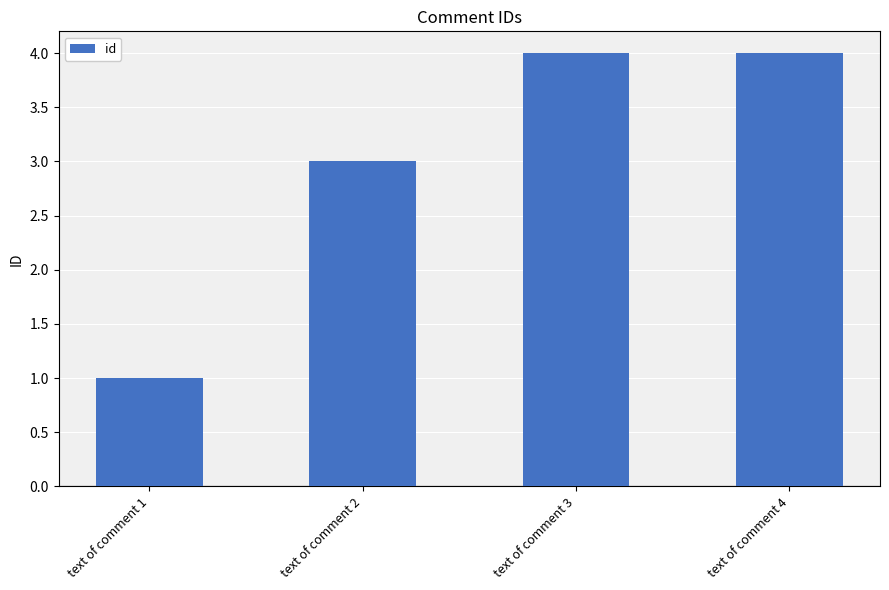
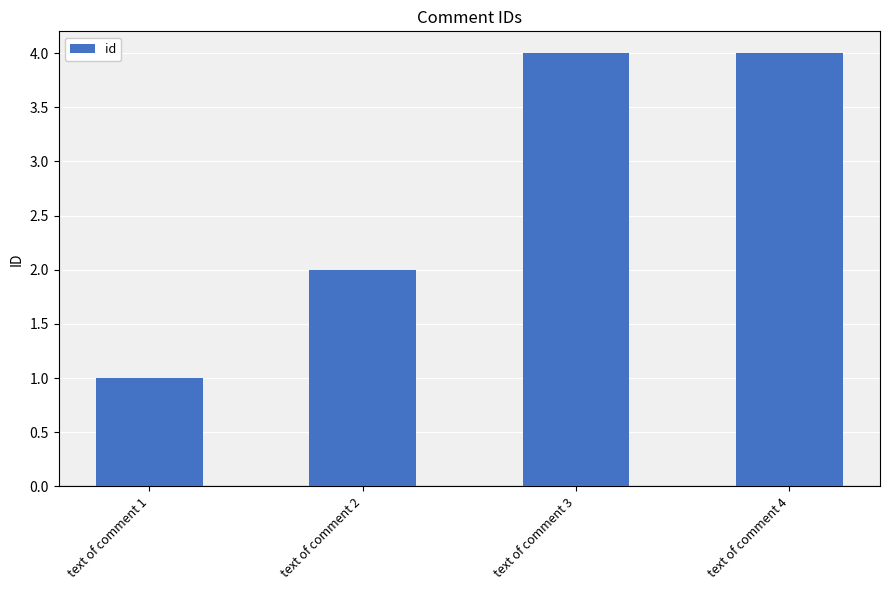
  {
    "text of comment 1": 1,
-   "text of comment 2": 3,
+   "text of comment 2": 2,
    "text of comment 3": 4,
    "text of comment 4": 4
  }
